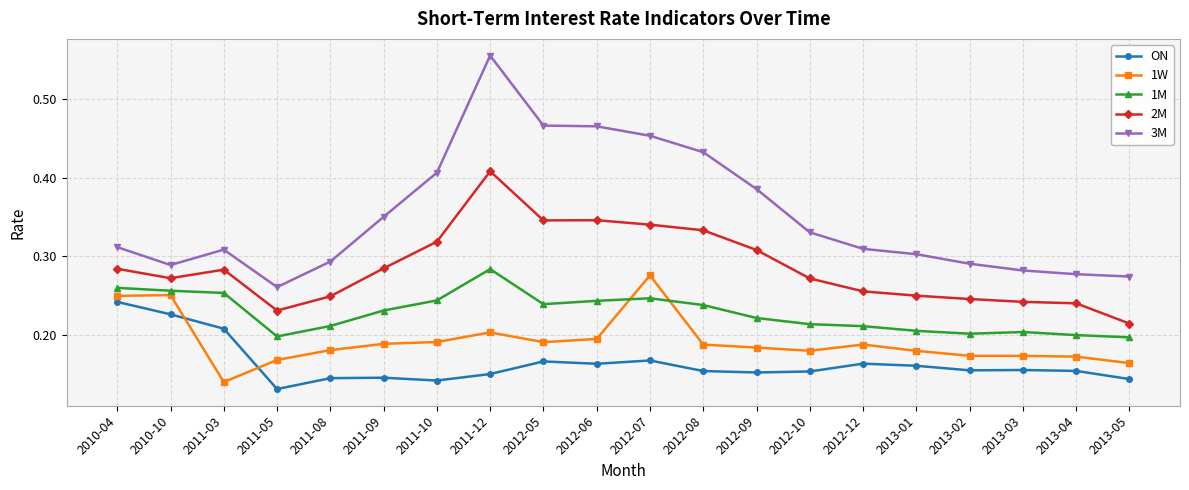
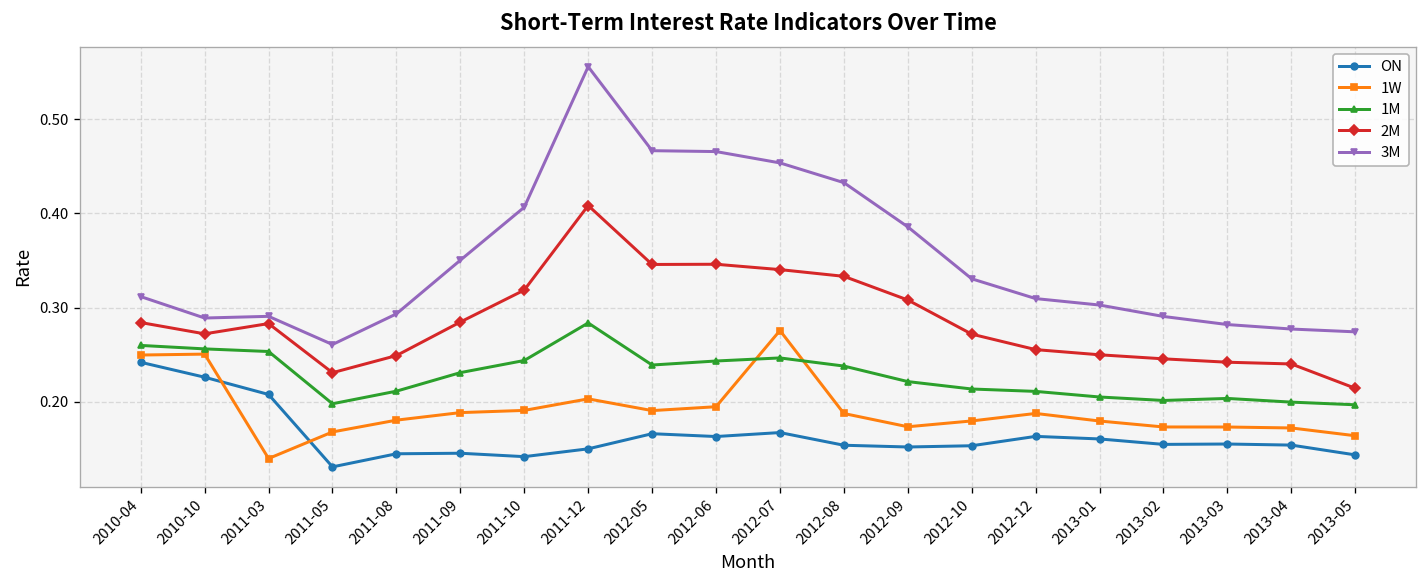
  {
    "ON": {
      "2010-04": 0.24,
      "2010-10": 0.23,
      "2011-03": 0.21,
      "2011-05": 0.13,
      "2011-08": 0.14,
      "2011-09": 0.15,
      "2011-10": 0.14,
      "2011-12": 0.15,
      "2012-05": 0.17,
      "2012-06": 0.16,
      "2012-07": 0.17,
      "2012-08": 0.15,
      "2012-09": 0.15,
      "2012-10": 0.15,
      "2012-12": 0.16,
      "2013-01": 0.16,
      "2013-02": 0.15,
      "2013-03": 0.16,
      "2013-04": 0.15,
      "2013-05": 0.14
    },
    "1W": {
      "2010-04": 0.25,
      "2010-10": 0.25,
      "2011-03": 0.14,
      "2011-05": 0.17,
      "2011-08": 0.18,
      "2011-09": 0.19,
      "2011-10": 0.19,
      "2011-12": 0.20,
      "2012-05": 0.19,
      "2012-06": 0.19,
      "2012-07": 0.28,
      "2012-08": 0.19,
-     "2012-09": 0.18,
+     "2012-09": 0.17,
      "2012-10": 0.18,
      "2012-12": 0.19,
      "2013-01": 0.18,
      "2013-02": 0.17,
      "2013-03": 0.17,
      "2013-04": 0.17,
      "2013-05": 0.16
    },
    "1M": {
      "2010-04": 0.26,
      "2010-10": 0.26,
      "2011-03": 0.25,
      "2011-05": 0.20,
      "2011-08": 0.21,
      "2011-09": 0.23,
      "2011-10": 0.24,
      "2011-12": 0.28,
      "2012-05": 0.24,
      "2012-06": 0.24,
      "2012-07": 0.25,
      "2012-08": 0.24,
      "2012-09": 0.22,
      "2012-10": 0.21,
      "2012-12": 0.21,
      "2013-01": 0.20,
      "2013-02": 0.20,
      "2013-03": 0.20,
      "2013-04": 0.20,
      "2013-05": 0.20
    },
    "2M": {
      "2010-04": 0.28,
      "2010-10": 0.27,
      "2011-03": 0.28,
      "2011-05": 0.23,
      "2011-08": 0.25,
      "2011-09": 0.28,
      "2011-10": 0.32,
      "2011-12": 0.41,
      "2012-05": 0.35,
      "2012-06": 0.35,
      "2012-07": 0.34,
      "2012-08": 0.33,
      "2012-09": 0.31,
      "2012-10": 0.27,
      "2012-12": 0.26,
      "2013-01": 0.25,
      "2013-02": 0.25,
      "2013-03": 0.24,
      "2013-04": 0.24,
      "2013-05": 0.21
    },
    "3M": {
      "2010-04": 0.31,
      "2010-10": 0.29,
-     "2011-03": 0.31,
+     "2011-03": 0.29,
      "2011-05": 0.26,
      "2011-08": 0.29,
      "2011-09": 0.35,
      "2011-10": 0.41,
      "2011-12": 0.56,
      "2012-05": 0.47,
      "2012-06": 0.47,
      "2012-07": 0.45,
      "2012-08": 0.43,
      "2012-09": 0.39,
      "2012-10": 0.33,
      "2012-12": 0.31,
      "2013-01": 0.30,
      "2013-02": 0.29,
      "2013-03": 0.28,
      "2013-04": 0.28,
      "2013-05": 0.27
    }
  }
